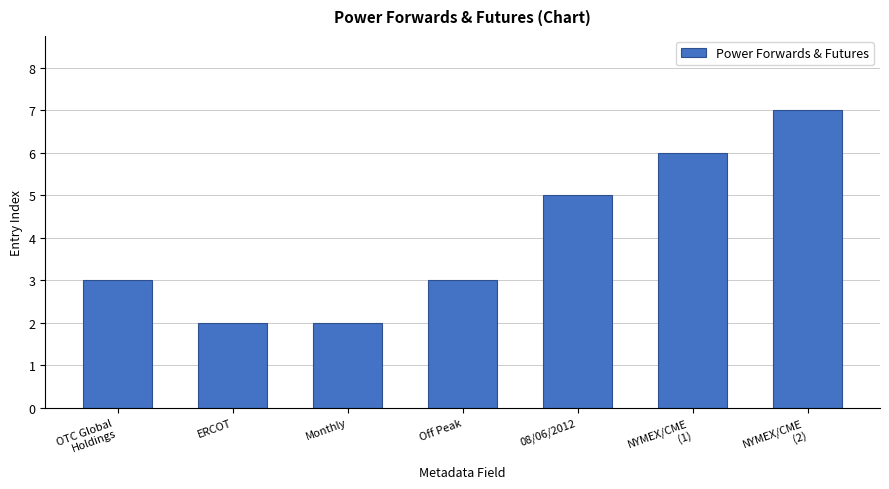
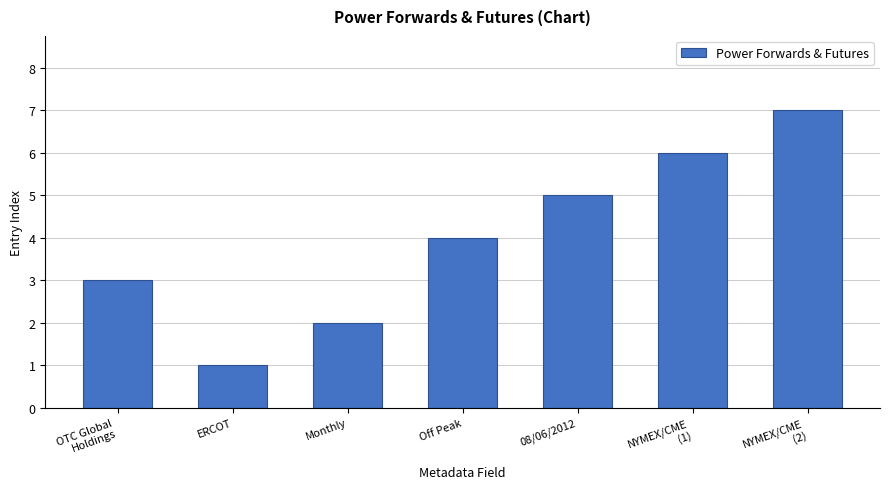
  {
    "OTC Global Holdings": 3,
-   "ERCOT": 2,
+   "ERCOT": 1,
    "Monthly": 2,
-   "Off Peak": 3,
+   "Off Peak": 4,
    "08/06/2012": 5,
    "NYMEX/CME (1)": 6,
    "NYMEX/CME (2)": 7
  }
